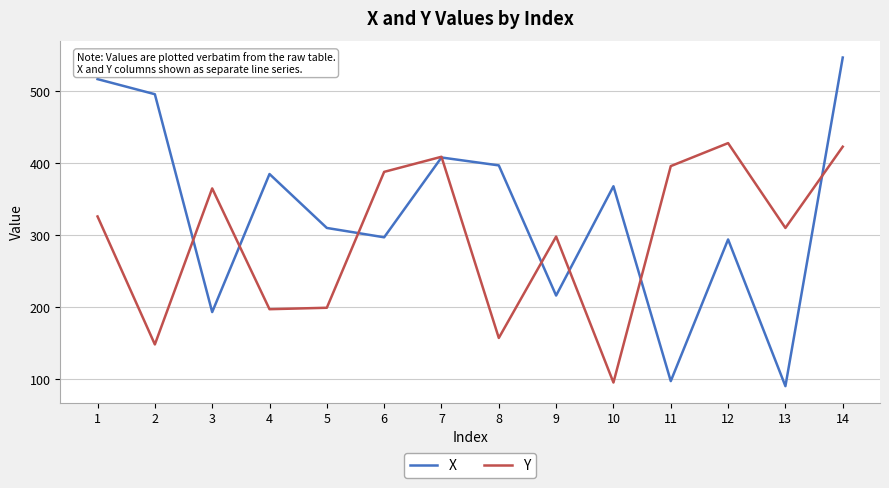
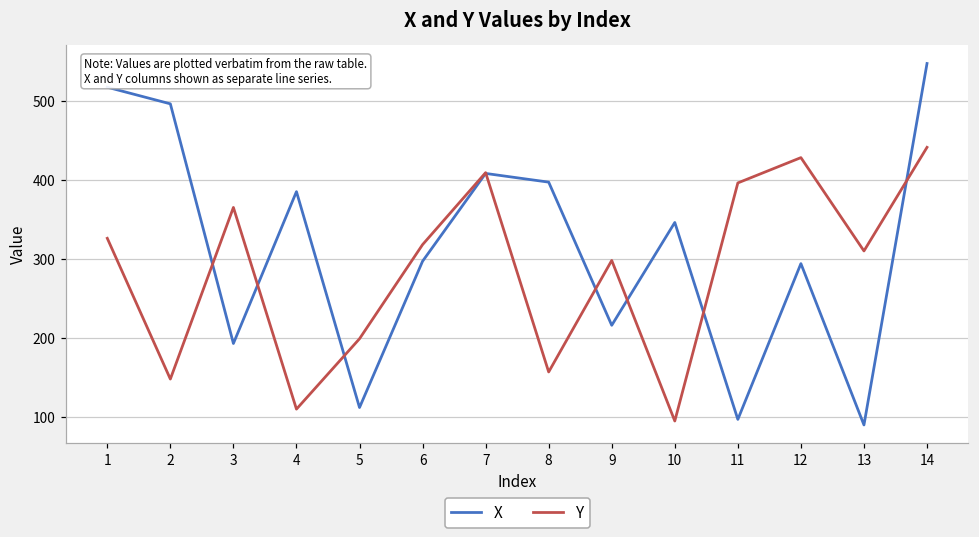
  {
    "X": {
      "1": 520,
      "2": 500,
      "3": 190,
      "4": 390,
-     "5": 310,
+     "5": 110,
      "6": 300,
      "8": 400,
      "9": 220,
-     "10": 370,
+     "10": 350,
      "11": 100,
      "12": 290,
      "13": 90,
      "14": 550
    },
    "Y": {
      "1": 330,
      "2": 150,
      "3": 370,
-     "4": 200,
+     "4": 110,
      "5": 200,
-     "6": 390,
+     "6": 320,
      "8": 160,
      "9": 300,
      "10": 100,
      "11": 400,
      "12": 430,
      "13": 310,
-     "14": 420
+     "14": 440
    }
  }
